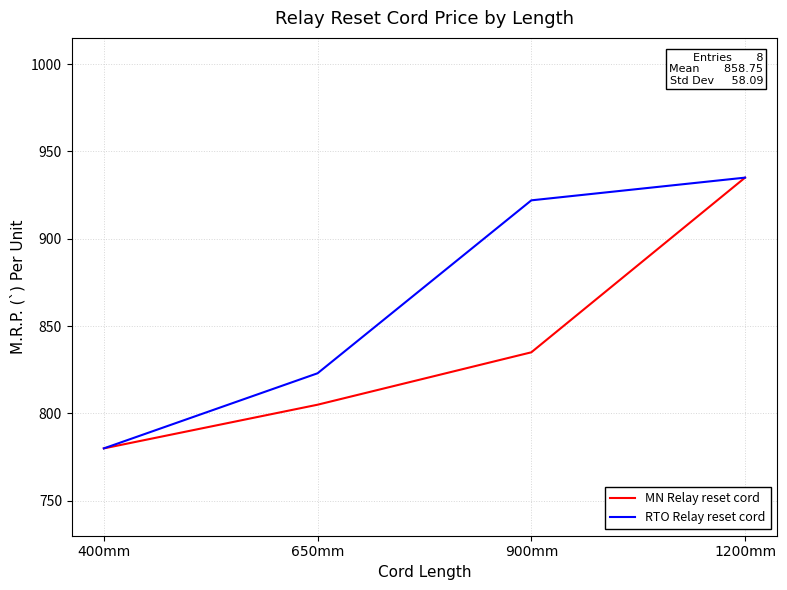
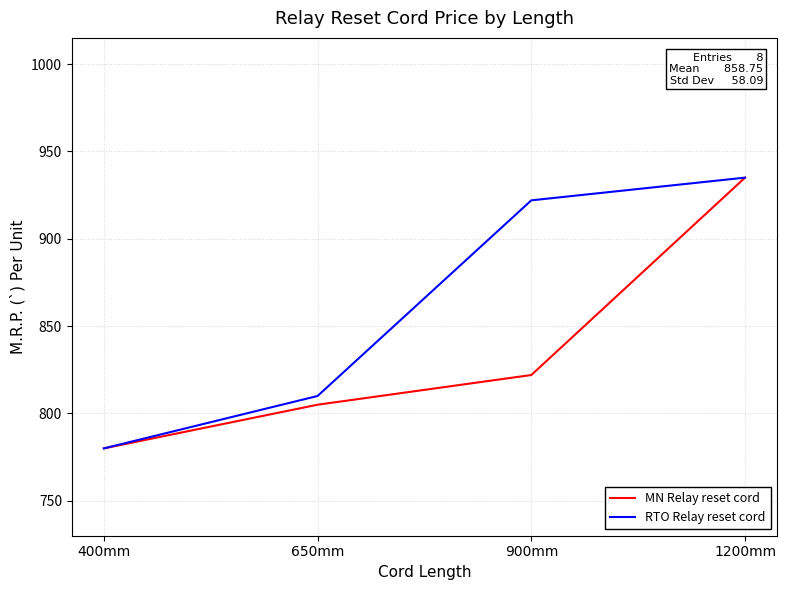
  {
    "MN Relay reset cord": {
      "650mm": 805,
-     "900mm": 835
+     "900mm": 822
    },
    "RTO Relay reset cord": {
-     "650mm": 823,
+     "650mm": 810,
      "900mm": 922
    }
  }
